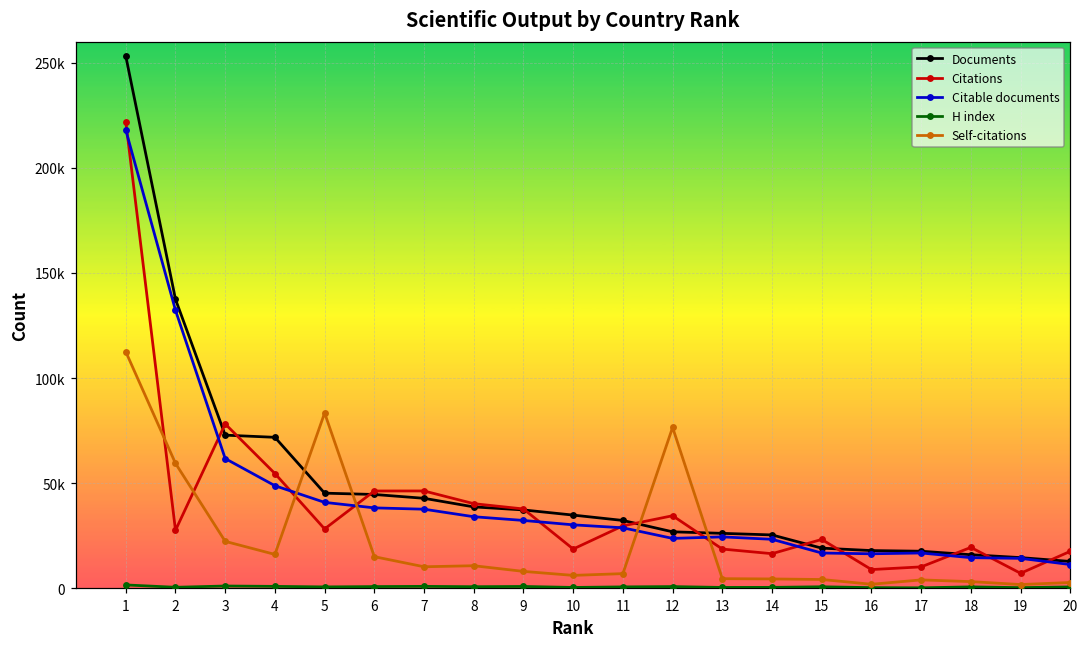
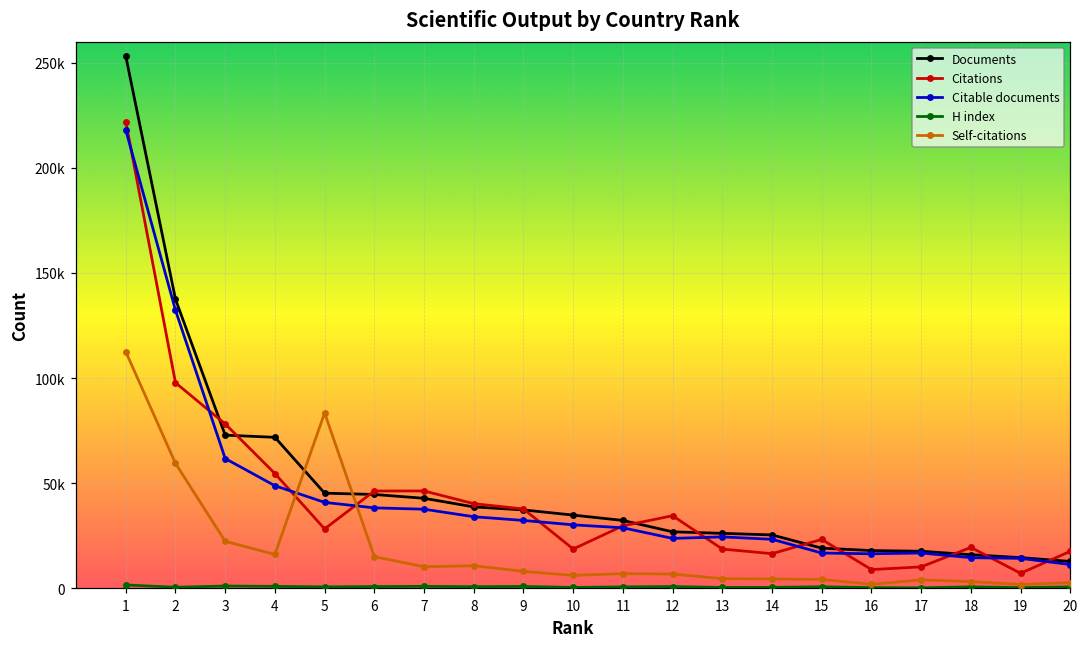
  {
    "Documents": {
      "1": 253000,
      "2": 138000,
      "3": 73000,
      "4": 72000,
      "5": 45000,
      "6": 45000,
      "7": 43000,
      "8": 39000,
      "10": 35000,
      "11": 32000,
      "12": 27000,
      "13": 26000,
      "14": 25000,
      "15": 19000,
      "16": 18000,
      "18": 16000,
      "20": 13000
    },
    "Citations": {
      "1": 222000,
-     "2": 28000,
+     "2": 98000,
      "3": 78000,
      "4": 55000,
      "5": 28000,
      "6": 46000,
      "7": 46000,
      "8": 40000,
      "10": 19000,
      "12": 35000,
      "13": 19000,
      "14": 16000,
      "15": 23000,
      "16": 9000,
      "17": 10000,
      "18": 19000,
      "19": 7000,
      "20": 18000
    },
    "Citable documents": {
      "1": 218000,
      "2": 132000,
      "3": 62000,
      "4": 49000,
      "5": 41000,
      "6": 38000,
      "7": 38000,
      "8": 34000,
      "9": 32000,
      "10": 30000,
      "12": 24000,
      "13": 24000,
      "14": 23000,
      "15": 17000,
      "16": 16000,
      "18": 15000,
      "20": 11000
    },
    "H index": {
      "1": 2000,
      "2": 0,
      "3": 1000,
      "4": 1000,
      "5": 1000,
      "6": 1000,
      "7": 1000,
      "8": 1000,
      "9": 1000,
      "10": 0,
      "11": 1000,
      "12": 1000,
      "13": 0,
      "14": 0,
      "15": 1000,
      "16": 0,
      "17": 0,
      "18": 1000,
      "19": 0,
      "20": 1000
    },
    "Self-citations": {
      "1": 113000,
      "2": 59000,
      "3": 22000,
      "4": 16000,
      "5": 83000,
      "6": 15000,
      "7": 10000,
      "8": 11000,
      "9": 8000,
      "10": 6000,
      "11": 7000,
-     "12": 77000,
+     "12": 7000,
      "13": 5000,
      "14": 4000,
      "15": 4000,
      "16": 2000,
      "17": 4000,
      "18": 3000,
      "19": 2000,
      "20": 3000
    }
  }
